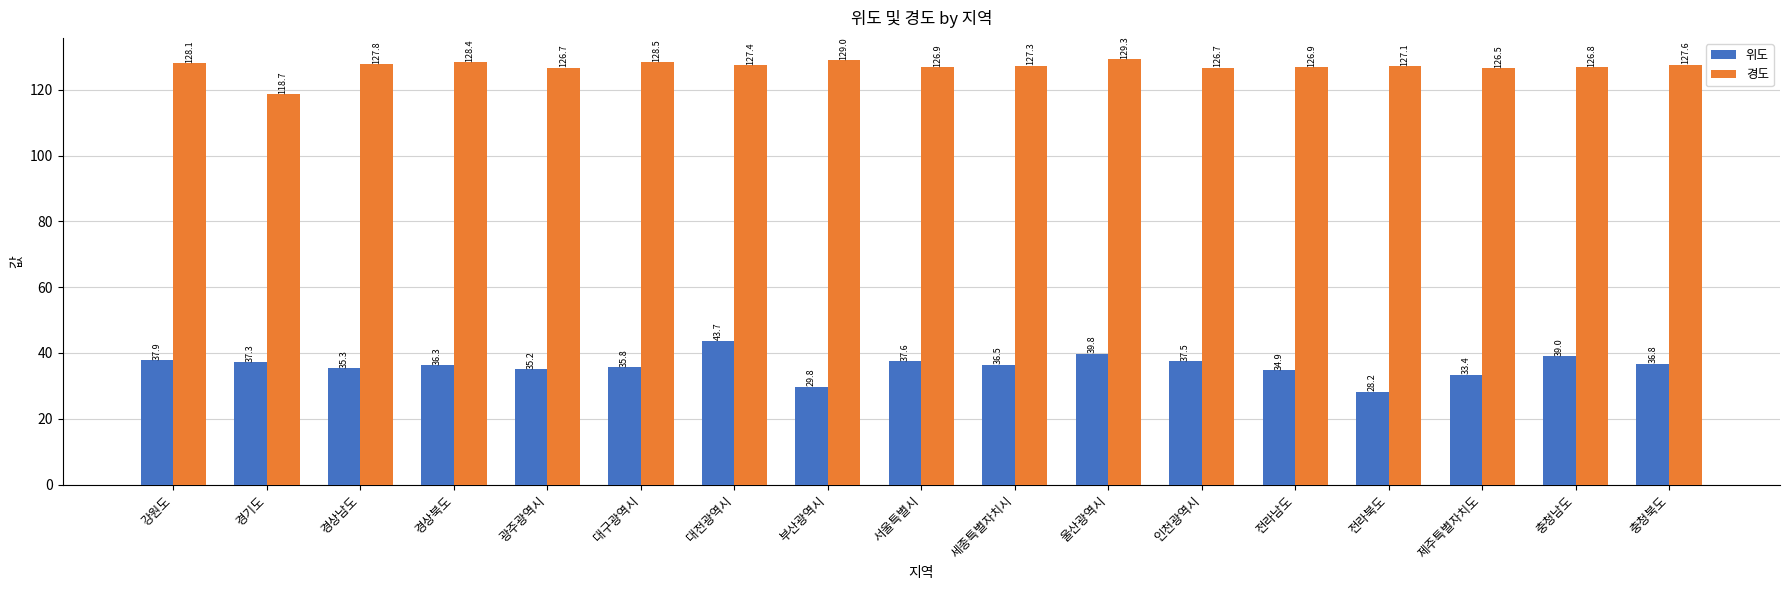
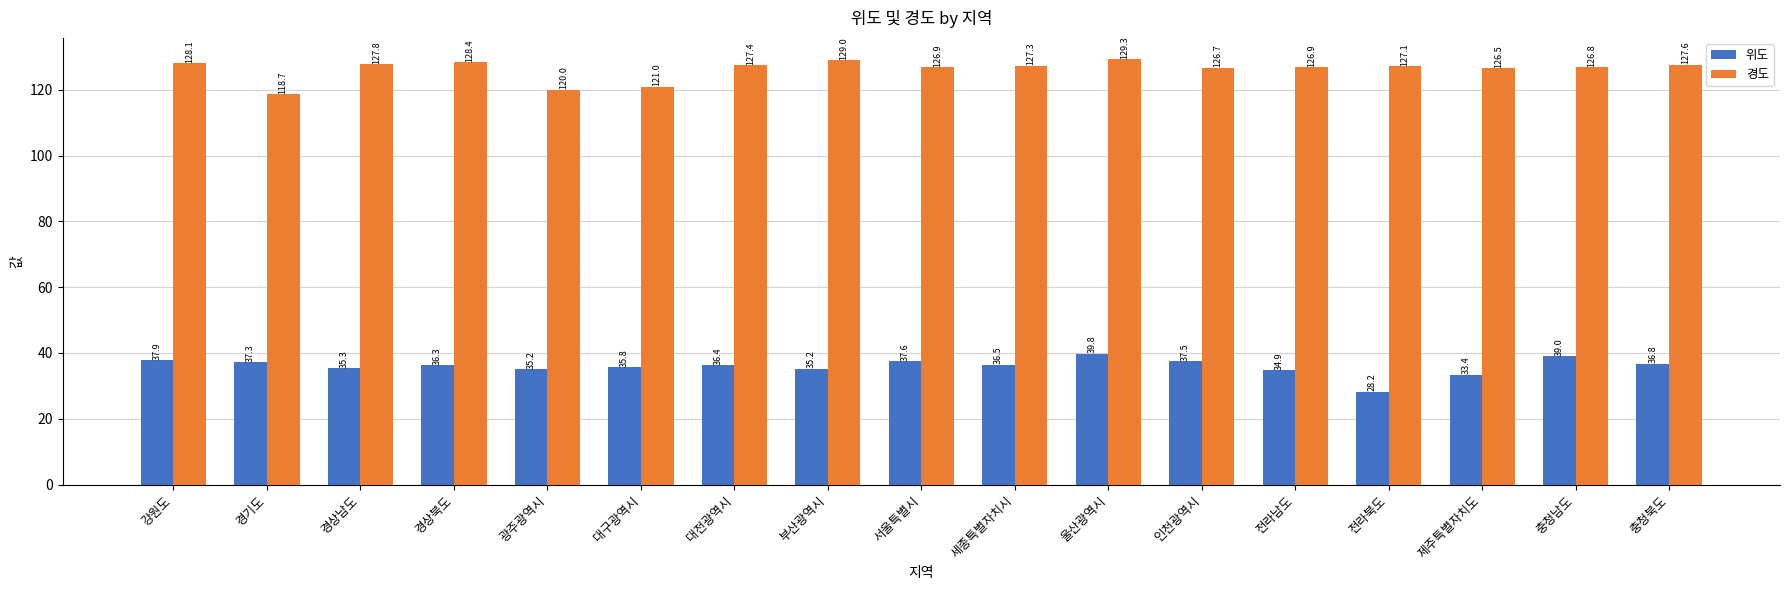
  {
    "위도": {
      "강원도": 37.9,
      "경기도": 37.3,
      "경상남도": 35.3,
      "경상북도": 36.3,
      "광주광역시": 35.2,
      "대구광역시": 35.8,
-     "대전광역시": 43.7,
-     "부산광역시": 29.8,
+     "대전광역시": 36.4,
+     "부산광역시": 35.2,
      "서울특별시": 37.6,
      "세종특별자치시": 36.5,
      "울산광역시": 39.8,
      "인천광역시": 37.5,
      "전라남도": 34.9,
      "전라북도": 28.2,
      "제주특별자치도": 33.4,
      "충청남도": 39.0,
      "충청북도": 36.8
    },
    "경도": {
      "강원도": 128.1,
      "경기도": 118.7,
      "경상남도": 127.8,
      "경상북도": 128.4,
-     "광주광역시": 126.7,
-     "대구광역시": 128.5,
+     "광주광역시": 120.0,
+     "대구광역시": 121.0,
      "대전광역시": 127.4,
      "부산광역시": 129.0,
      "서울특별시": 126.9,
      "세종특별자치시": 127.3,
      "울산광역시": 129.3,
      "인천광역시": 126.7,
      "전라남도": 126.9,
      "전라북도": 127.1,
      "제주특별자치도": 126.5,
      "충청남도": 126.8,
      "충청북도": 127.6
    }
  }
